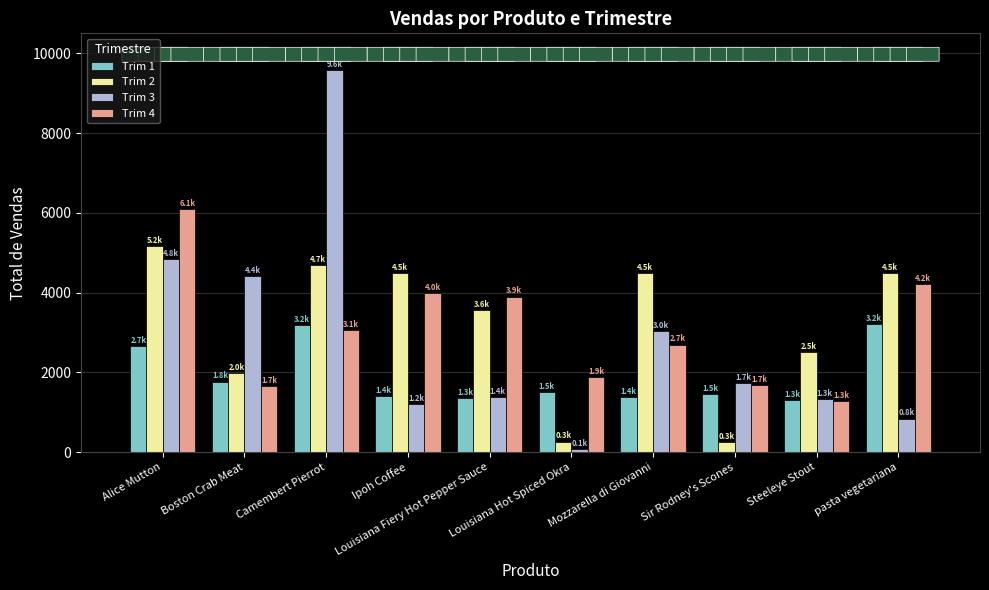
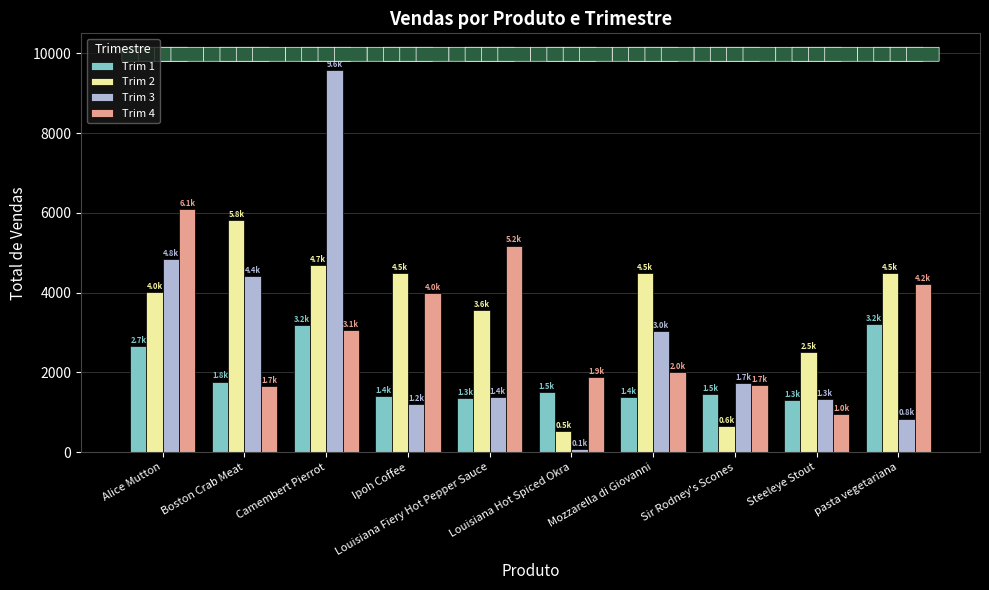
  {
    "Trim 2": {
-     "Alice Mutton": "5.2k",
-     "Boston Crab Meat": "2.0k",
+     "Alice Mutton": "4.0k",
+     "Boston Crab Meat": "5.8k",
      "Camembert Pierrot": "4.7k",
      "Ipoh Coffee": "4.5k",
      "Louisiana Fiery Hot Pepper Sauce": "3.6k",
-     "Louisiana Hot Spiced Okra": "0.3k",
+     "Louisiana Hot Spiced Okra": "0.5k",
      "Mozzarella di Giovanni": "4.5k",
-     "Sir Rodney's Scones": "0.3k",
+     "Sir Rodney's Scones": "0.6k",
      "Steeleye Stout": "2.5k",
      "pasta vegetariana": "4.5k"
    },
    "Trim 4": {
      "Alice Mutton": "6.1k",
      "Boston Crab Meat": "1.7k",
      "Camembert Pierrot": "3.1k",
      "Ipoh Coffee": "4.0k",
-     "Louisiana Fiery Hot Pepper Sauce": "3.9k",
+     "Louisiana Fiery Hot Pepper Sauce": "5.2k",
      "Louisiana Hot Spiced Okra": "1.9k",
-     "Mozzarella di Giovanni": "2.7k",
+     "Mozzarella di Giovanni": "2.0k",
      "Sir Rodney's Scones": "1.7k",
-     "Steeleye Stout": "1.3k",
+     "Steeleye Stout": "1.0k",
      "pasta vegetariana": "4.2k"
    }
  }
